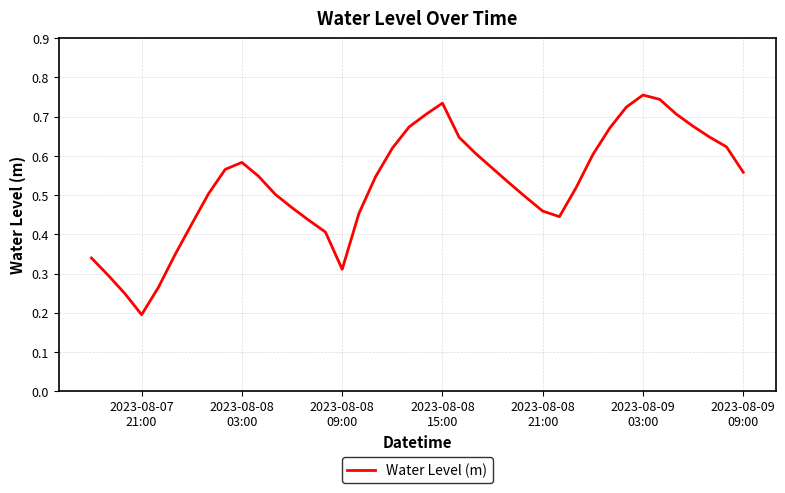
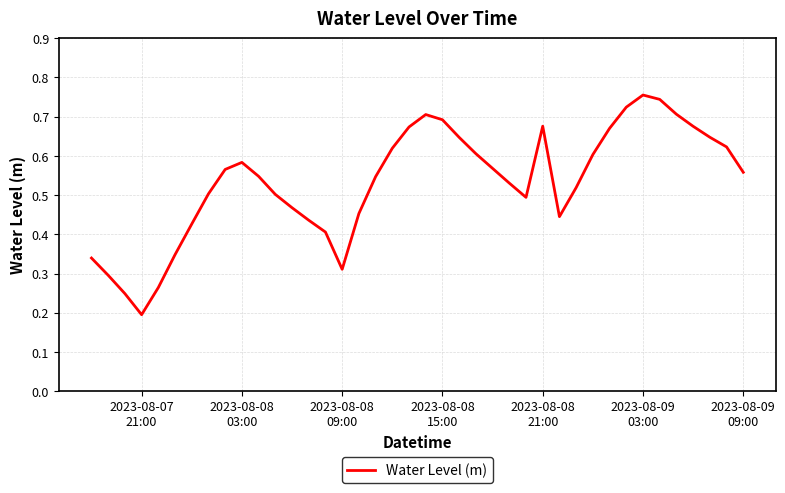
  {
    "2023-08-07 21:00": 0.19,
    "2023-08-08 03:00": 0.58,
    "2023-08-08 09:00": 0.31,
-   "2023-08-08 15:00": 0.73,
-   "2023-08-08 21:00": 0.46,
+   "2023-08-08 15:00": 0.69,
+   "2023-08-08 21:00": 0.68,
    "2023-08-09 03:00": 0.76,
    "2023-08-09 09:00": 0.56
  }
